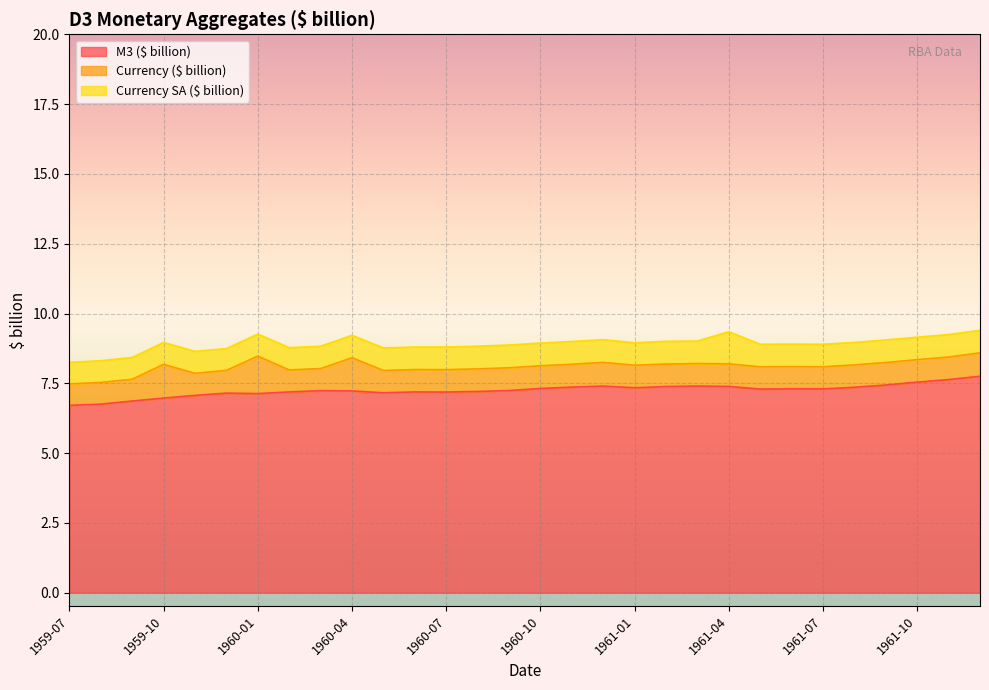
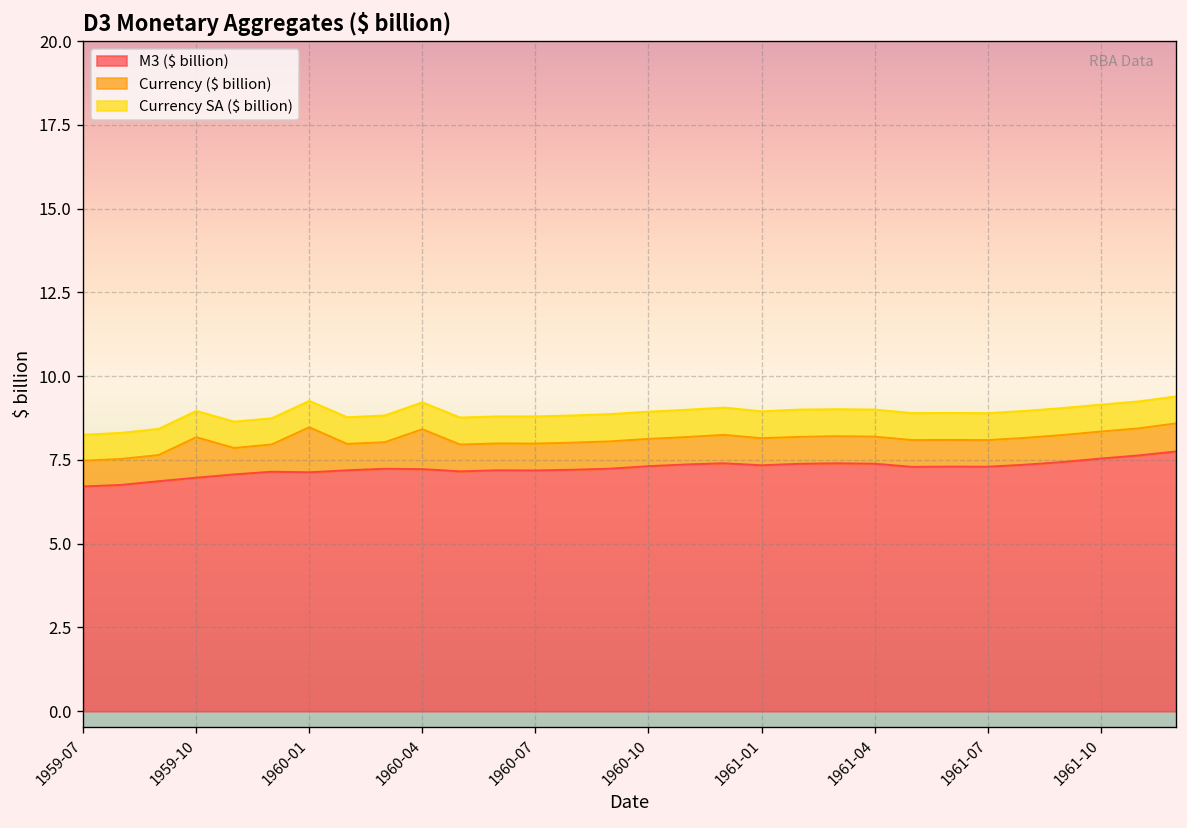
  {
    "M3 ($ billion)": {
      "1959-07": 6.7,
      "1959-10": 7.0,
      "1960-01": 7.1,
      "1960-04": 7.2,
      "1960-07": 7.2,
      "1960-10": 7.3,
      "1961-01": 7.3,
      "1961-04": 7.4,
      "1961-07": 7.3,
      "1961-10": 7.5
    },
    "Currency ($ billion)": {
      "1959-07": 0.8,
      "1959-10": 1.2,
      "1960-01": 1.3,
      "1960-04": 1.2,
      "1960-07": 0.8,
      "1960-10": 0.8,
      "1961-01": 0.8,
      "1961-04": 0.8,
      "1961-07": 0.8,
      "1961-10": 0.8
    },
    "Currency SA ($ billion)": {
      "1959-07": 0.8,
      "1959-10": 0.8,
      "1960-01": 0.8,
      "1960-04": 0.8,
      "1960-07": 0.8,
      "1960-10": 0.8,
      "1961-01": 0.8,
-     "1961-04": 1.2,
+     "1961-04": 0.8,
      "1961-07": 0.8,
      "1961-10": 0.8
    }
  }
